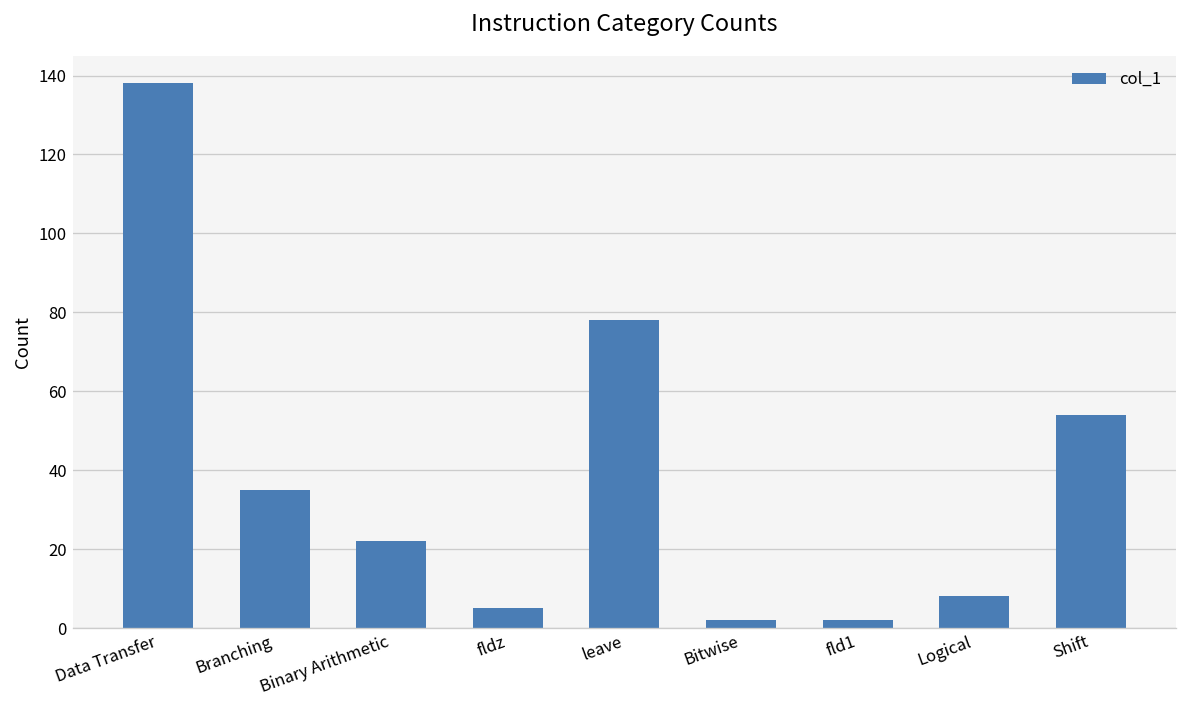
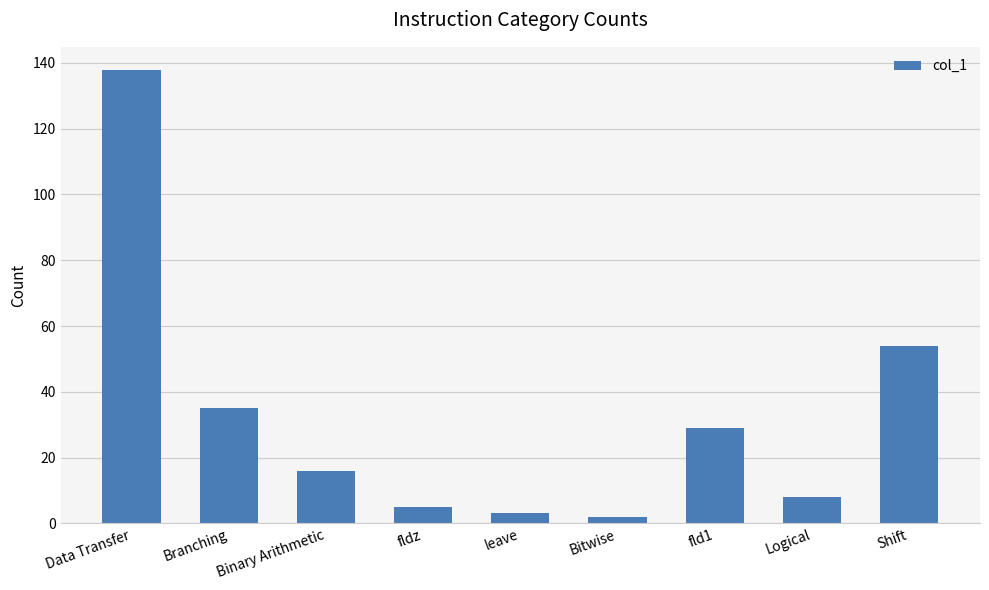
  {
    "Data Transfer": 138,
    "Branching": 35,
-   "Binary Arithmetic": 22,
+   "Binary Arithmetic": 16,
    "fldz": 5,
-   "leave": 78,
+   "leave": 3,
    "Bitwise": 2,
-   "fld1": 2,
+   "fld1": 29,
    "Logical": 8,
    "Shift": 54
  }
